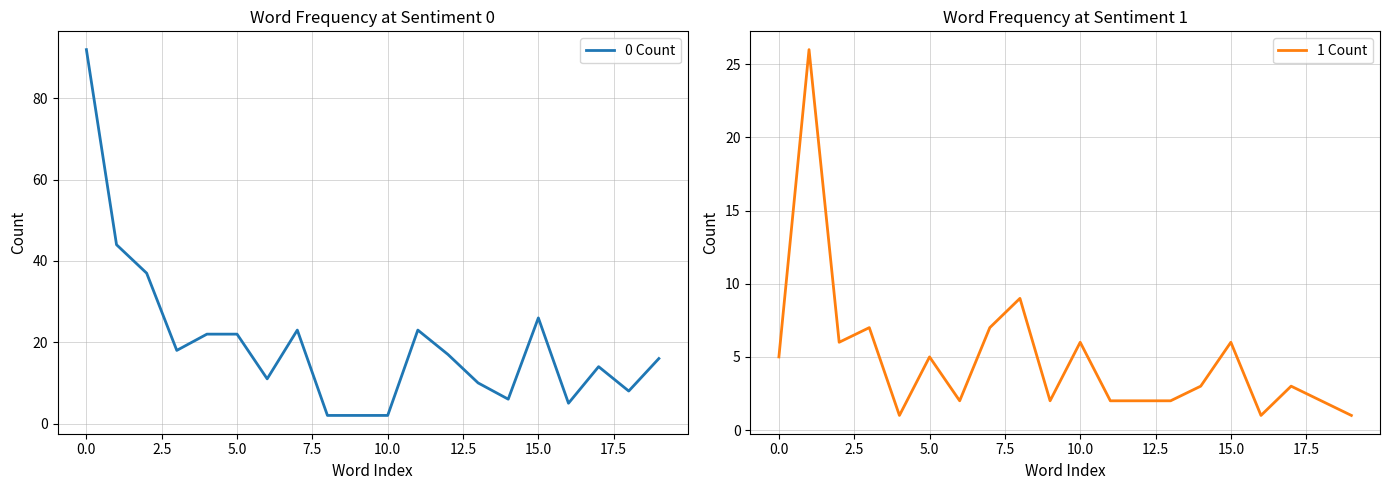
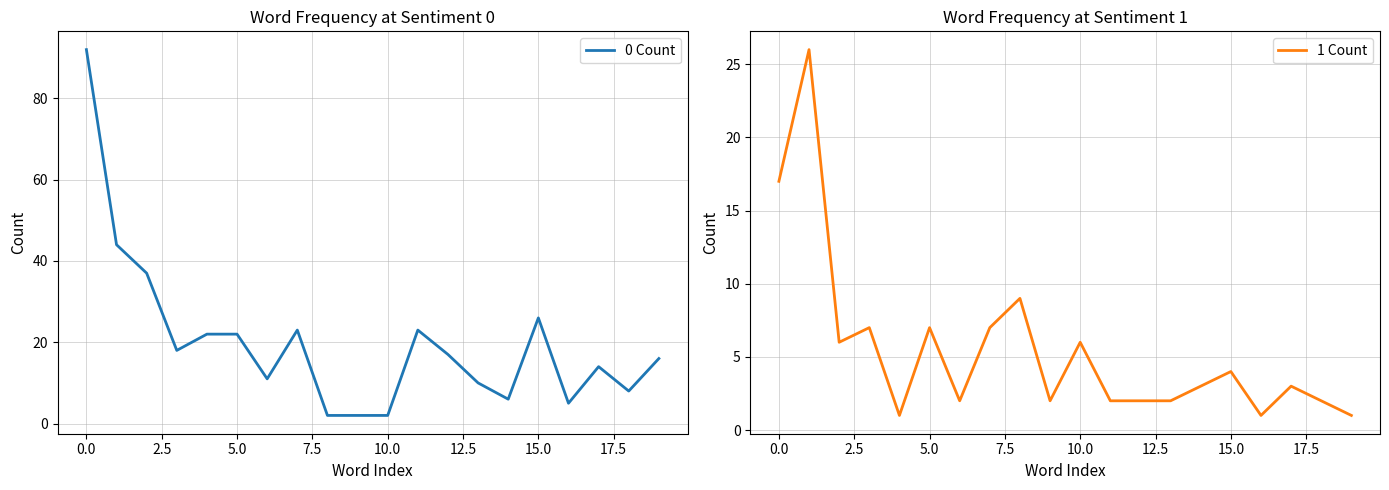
  {
    "Word Frequency at Sentiment 0": {
      "0.0": 92,
      "5.0": 22,
      "10.0": 2,
      "15.0": 26
    },
    "Word Frequency at Sentiment 1": {
-     "0.0": 5,
-     "5.0": 5,
+     "0.0": 17,
+     "5.0": 7,
      "10.0": 6,
-     "15.0": 6
+     "15.0": 4
    }
  }
